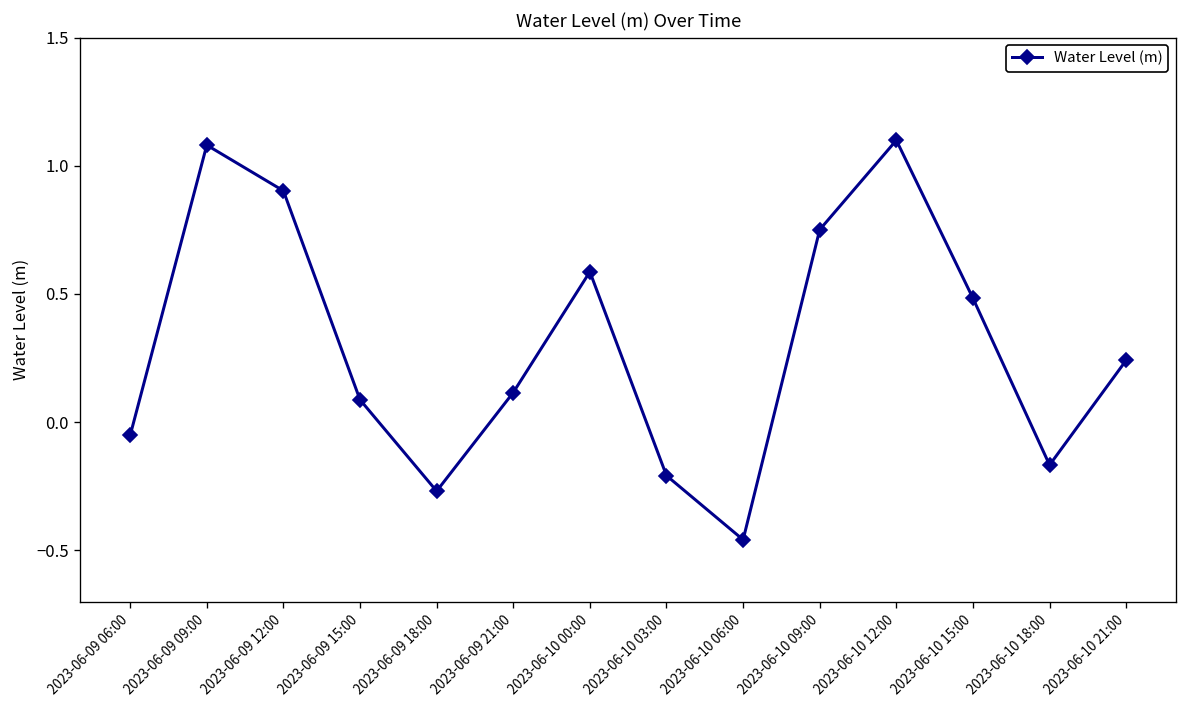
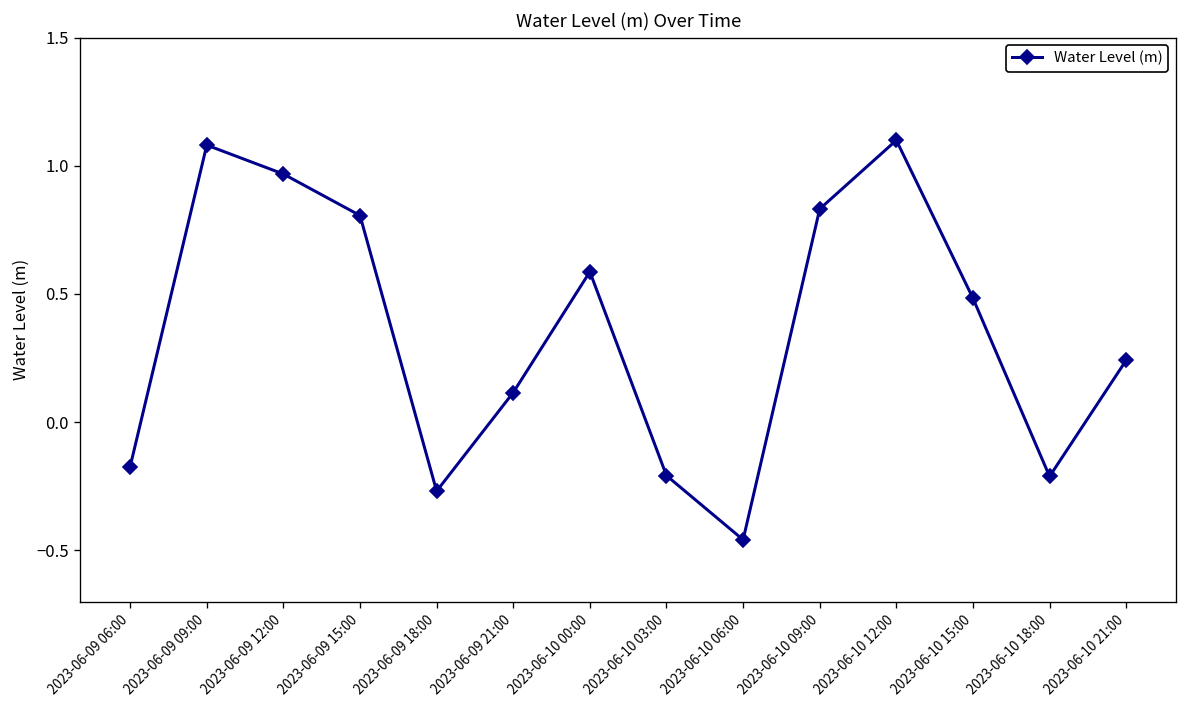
  {
-   "2023-06-09 06:00": -0.05,
+   "2023-06-09 06:00": -0.17,
    "2023-06-09 09:00": 1.08,
-   "2023-06-09 12:00": 0.90,
-   "2023-06-09 15:00": 0.09,
+   "2023-06-09 12:00": 0.97,
+   "2023-06-09 15:00": 0.81,
    "2023-06-09 18:00": -0.27,
    "2023-06-09 21:00": 0.12,
    "2023-06-10 00:00": 0.59,
    "2023-06-10 03:00": -0.21,
    "2023-06-10 06:00": -0.46,
-   "2023-06-10 09:00": 0.75,
+   "2023-06-10 09:00": 0.83,
    "2023-06-10 12:00": 1.10,
    "2023-06-10 15:00": 0.48,
-   "2023-06-10 18:00": -0.17,
+   "2023-06-10 18:00": -0.21,
    "2023-06-10 21:00": 0.24
  }
